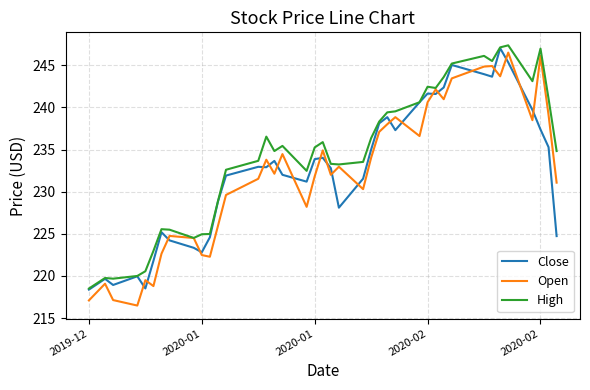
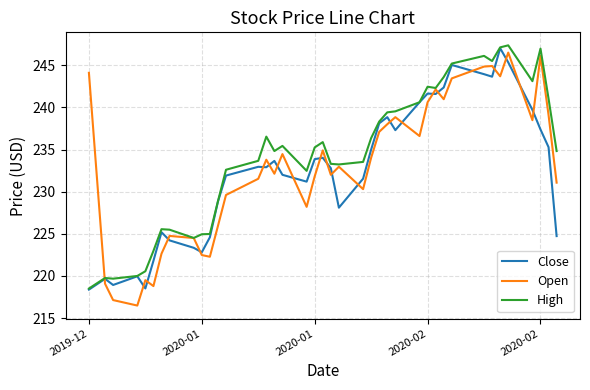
  {
    "Open": {
-     "2019-12": 217
+     "2019-12": 244
    }
  }
